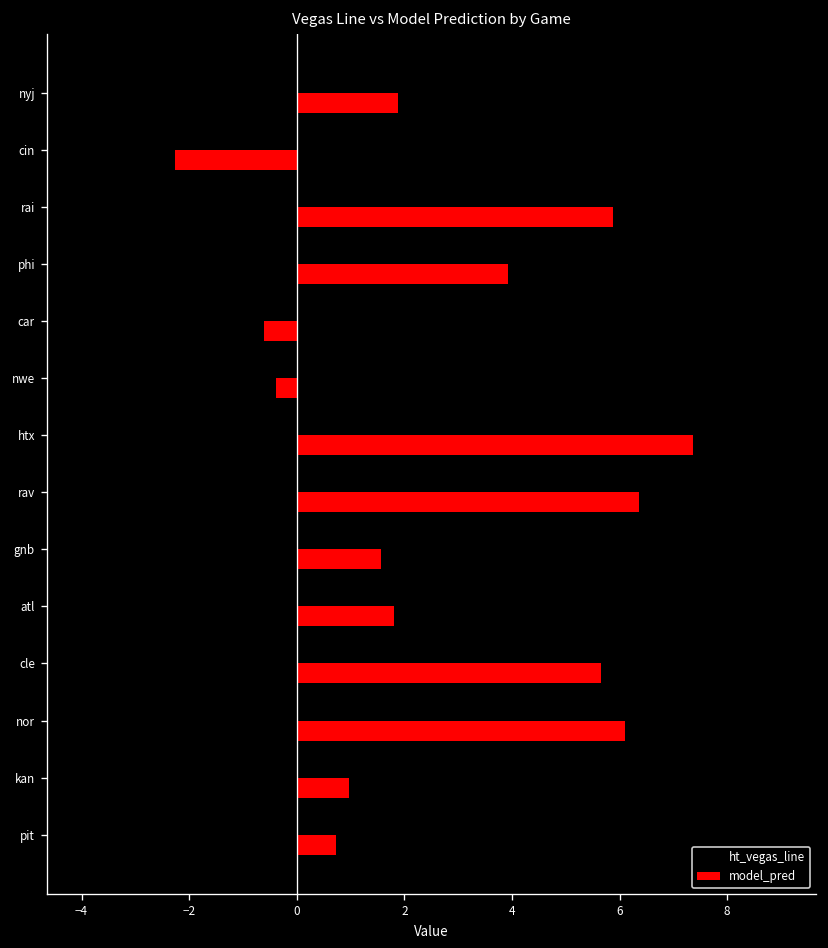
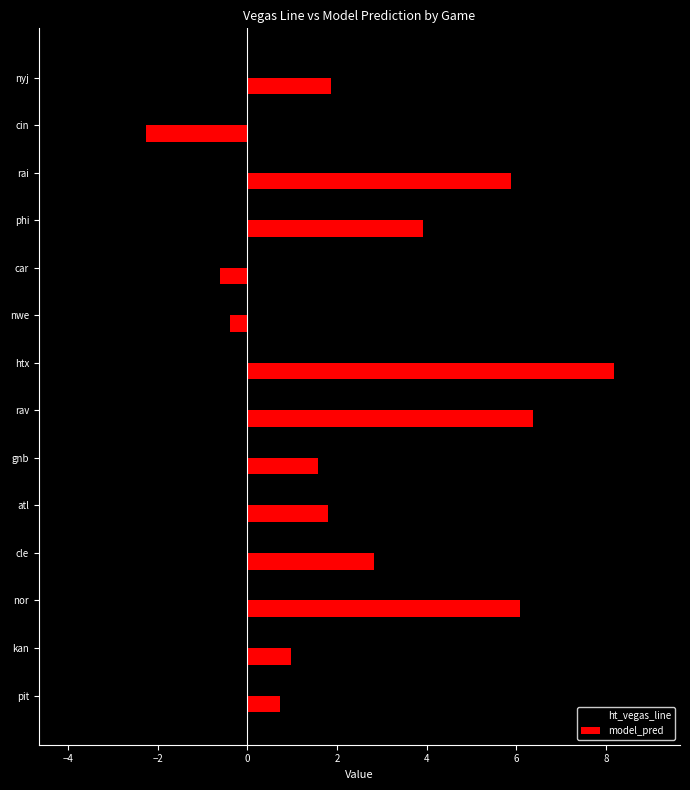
  {
    "ht_vegas_line": {
      "nyj": -4.0,
      "cin": 3.0,
      "rai": 2.0,
      "phi": 3.0,
      "car": -3.0,
      "nwe": 4.0,
      "htx": 3.0,
      "rav": 6.0,
      "gnb": 3.0,
      "atl": 5.0,
      "cle": 8.0,
      "nor": 9.0,
      "kan": 1.0,
      "pit": 3.0
    },
    "model_pred": {
      "nyj": 1.9,
      "cin": -2.3,
      "rai": 5.9,
      "phi": 3.9,
      "car": -0.6,
      "nwe": -0.4,
-     "htx": 7.4,
+     "htx": 8.2,
      "rav": 6.4,
      "gnb": 1.6,
      "atl": 1.8,
-     "cle": 5.7,
+     "cle": 2.8,
      "nor": 6.1,
      "kan": 1.0,
      "pit": 0.7
    }
  }
